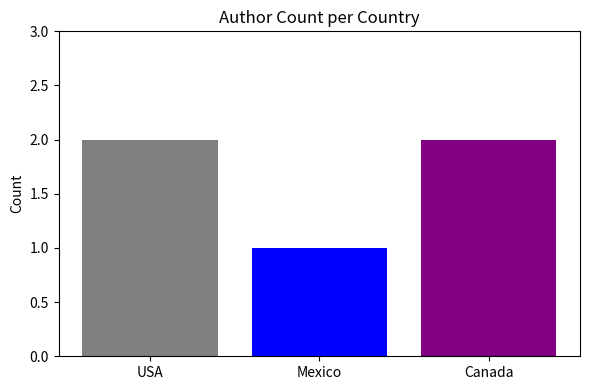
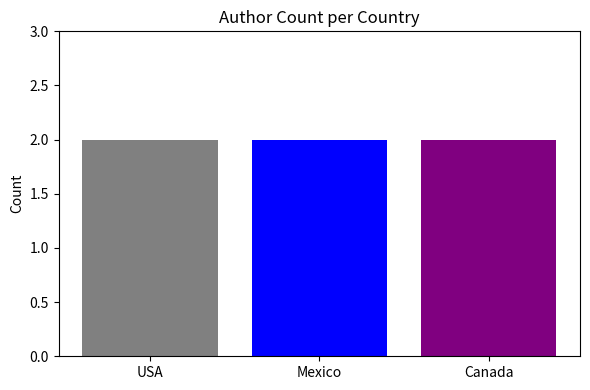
  {
    "USA": 2,
-   "Mexico": 1,
+   "Mexico": 2,
    "Canada": 2
  }
